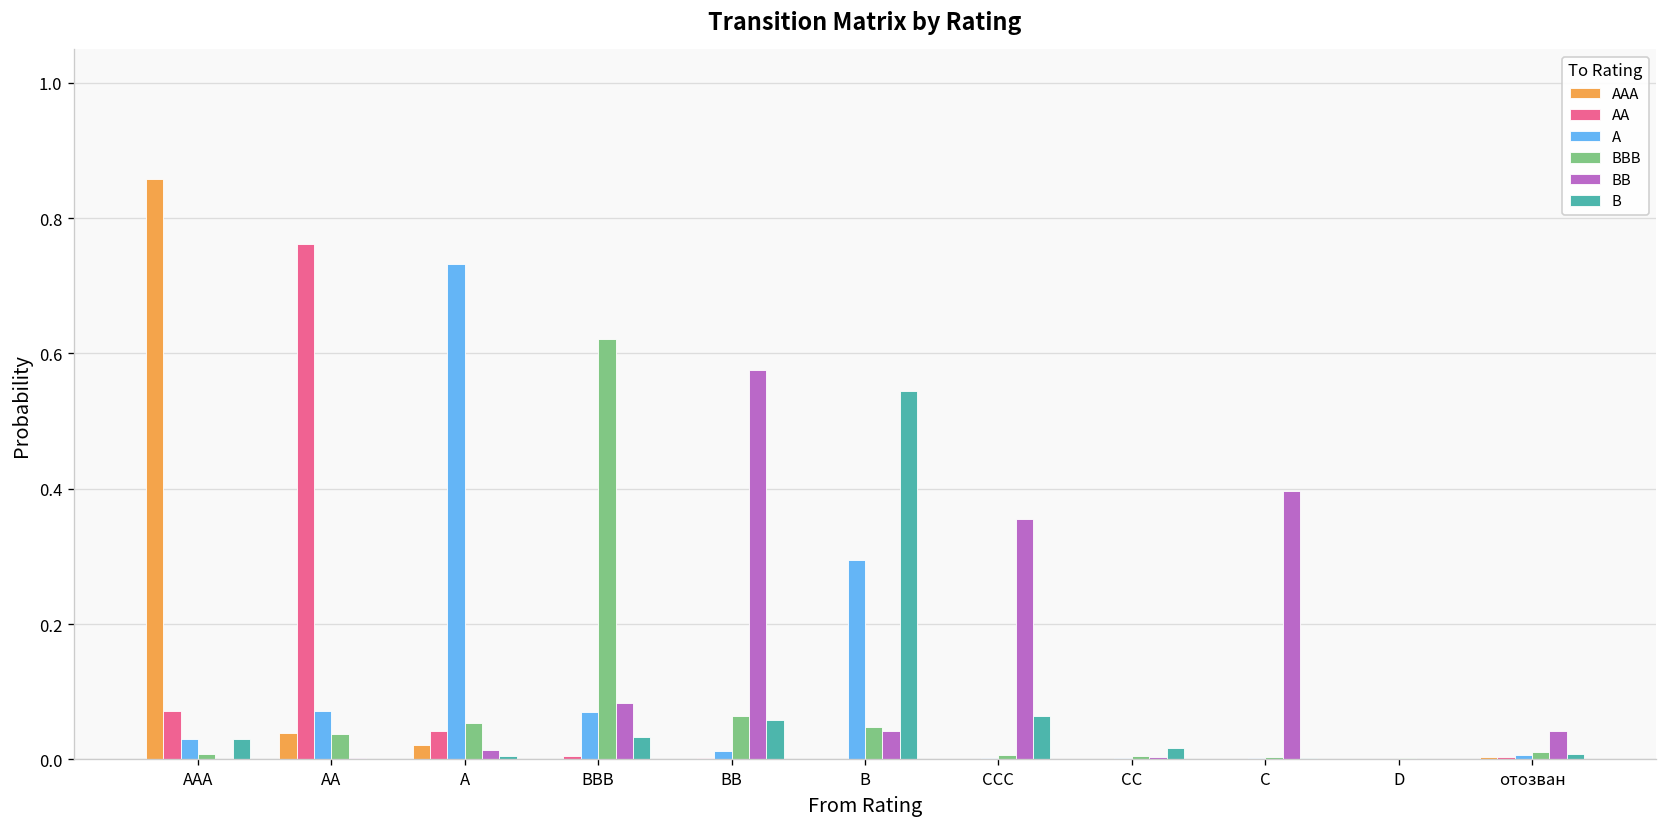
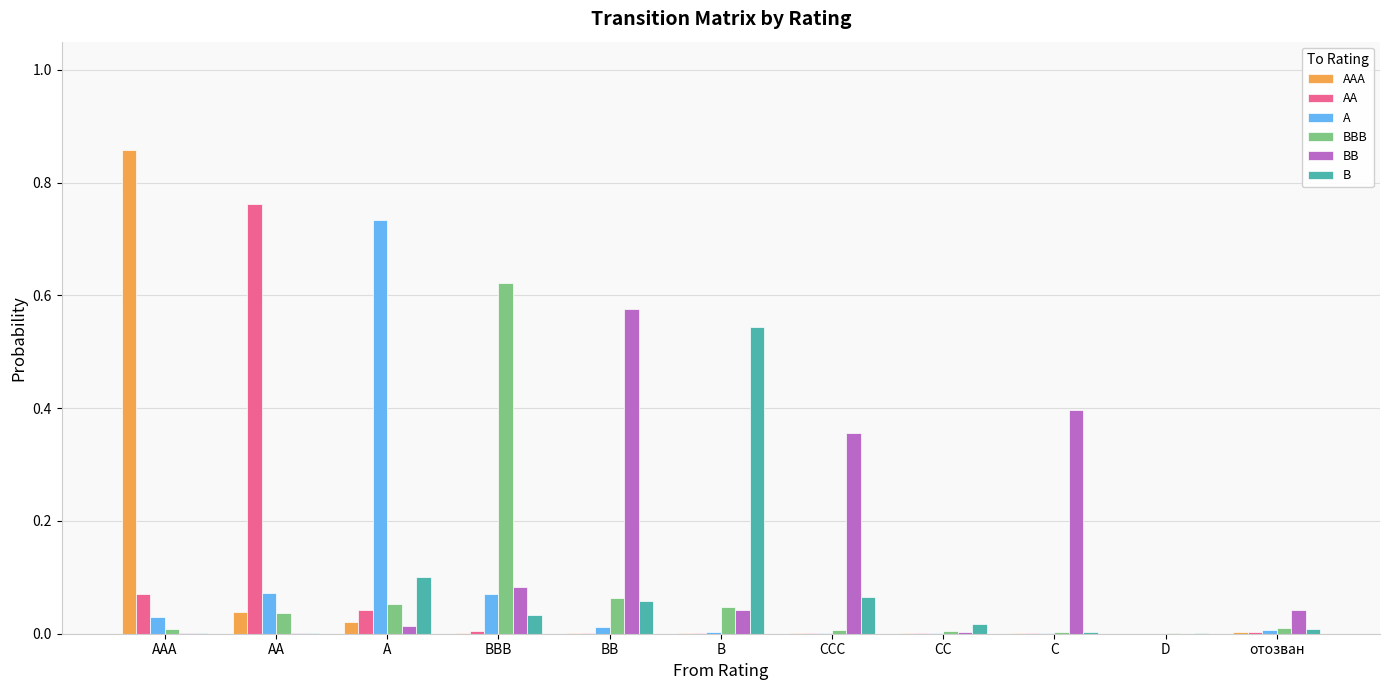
  {
    "AAA": {
      "AAA": 0.86,
      "AA": 0.04,
      "A": 0.02
    },
    "AA": {
      "AAA": 0.07,
      "AA": 0.76,
      "A": 0.04,
      "BBB": 0.00
    },
    "A": {
      "AAA": 0.03,
      "AA": 0.07,
      "A": 0.73,
      "BBB": 0.07,
      "BB": 0.01,
-     "B": 0.29,
+     "B": 0.00,
      "отозван": 0.01
    },
    "BBB": {
      "AAA": 0.01,
      "AA": 0.04,
      "A": 0.05,
      "BBB": 0.62,
      "BB": 0.06,
      "B": 0.05,
      "CCC": 0.01,
      "CC": 0.00,
      "отозван": 0.01
    },
    "BB": {
      "A": 0.01,
      "BBB": 0.08,
      "BB": 0.58,
      "B": 0.04,
      "CCC": 0.36,
      "C": 0.40,
      "отозван": 0.04
    },
    "B": {
-     "AAA": 0.03,
-     "A": 0.01,
+     "AAA": 0.00,
+     "A": 0.10,
      "BBB": 0.03,
      "BB": 0.06,
      "B": 0.54,
      "CCC": 0.06,
      "CC": 0.02,
      "отозван": 0.01
    }
  }
